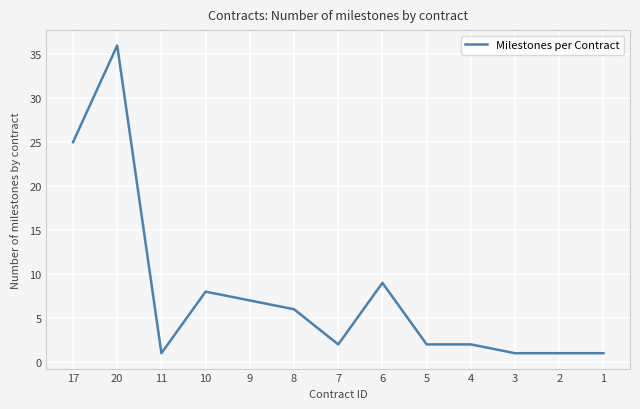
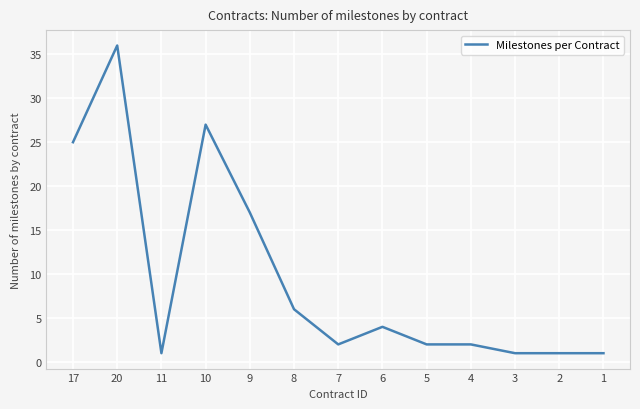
  {
    "17": 25,
    "20": 36,
    "11": 1,
-   "10": 8,
-   "9": 7,
+   "10": 27,
+   "9": 17,
    "8": 6,
    "7": 2,
-   "6": 9,
+   "6": 4,
    "5": 2,
    "4": 2,
    "3": 1,
    "2": 1,
    "1": 1
  }
